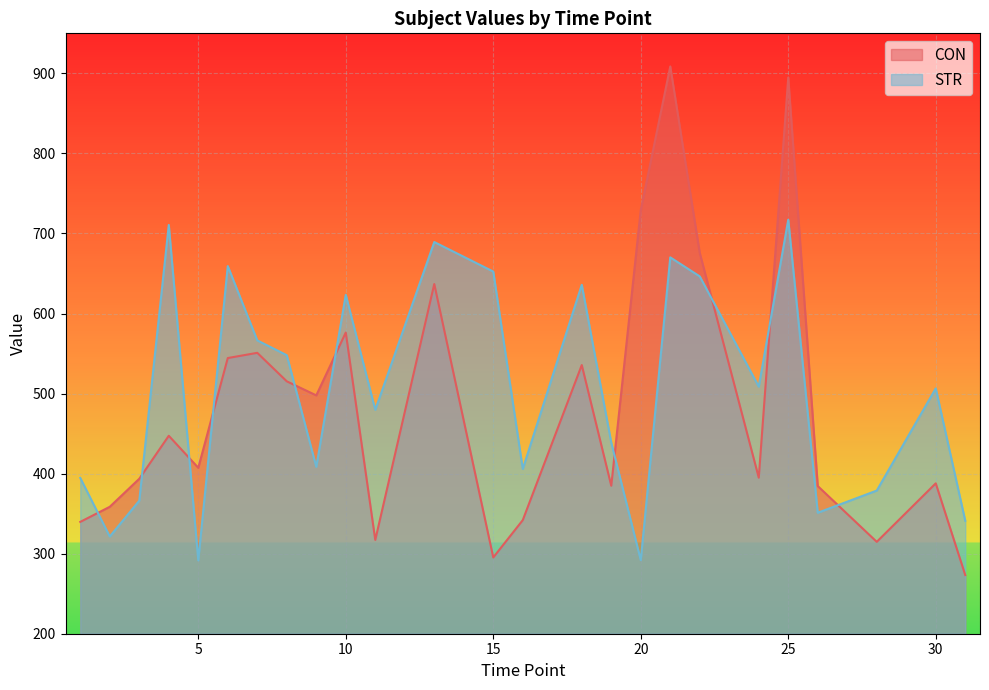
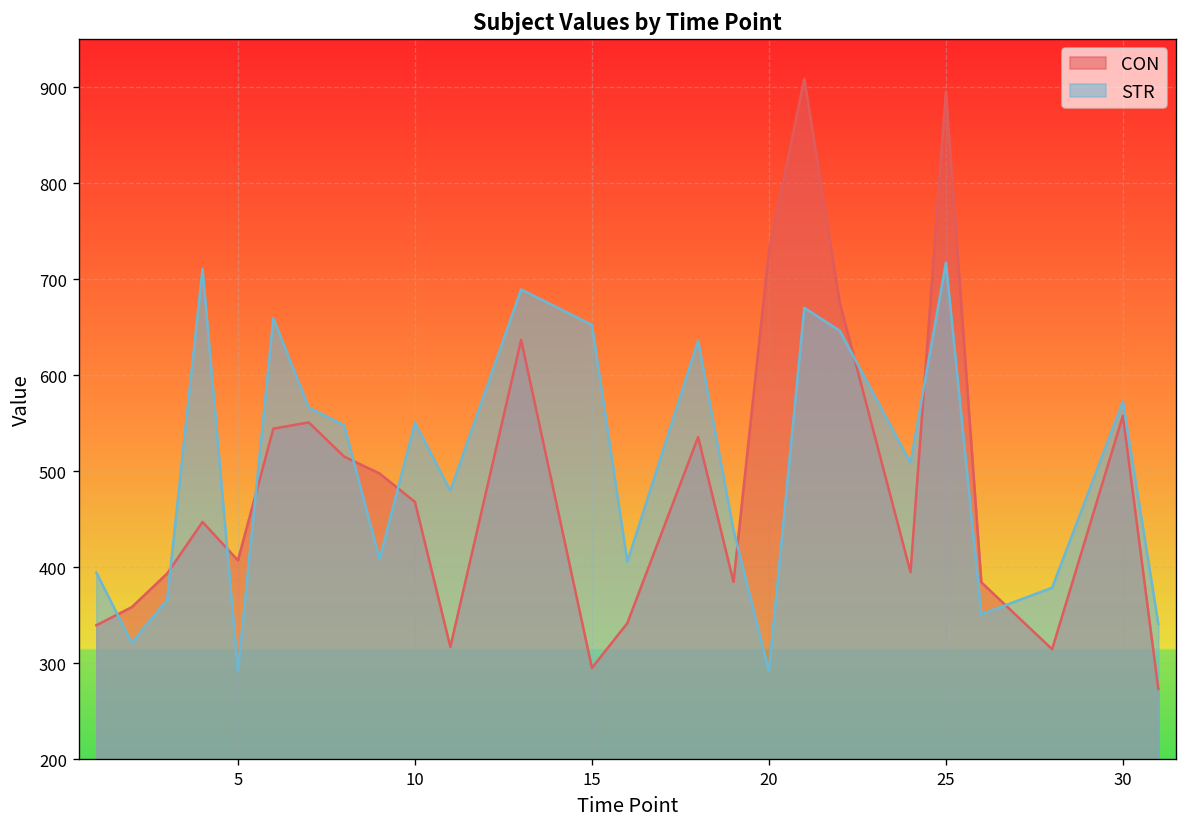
  {
    "CON": {
      "5": 410,
-     "10": 580,
+     "10": 470,
      "15": 300,
      "20": 730,
      "25": 890,
-     "30": 390
+     "30": 560
    },
    "STR": {
      "5": 290,
-     "10": 620,
+     "10": 550,
      "15": 650,
      "20": 290,
      "25": 720,
-     "30": 510
+     "30": 570
    }
  }
